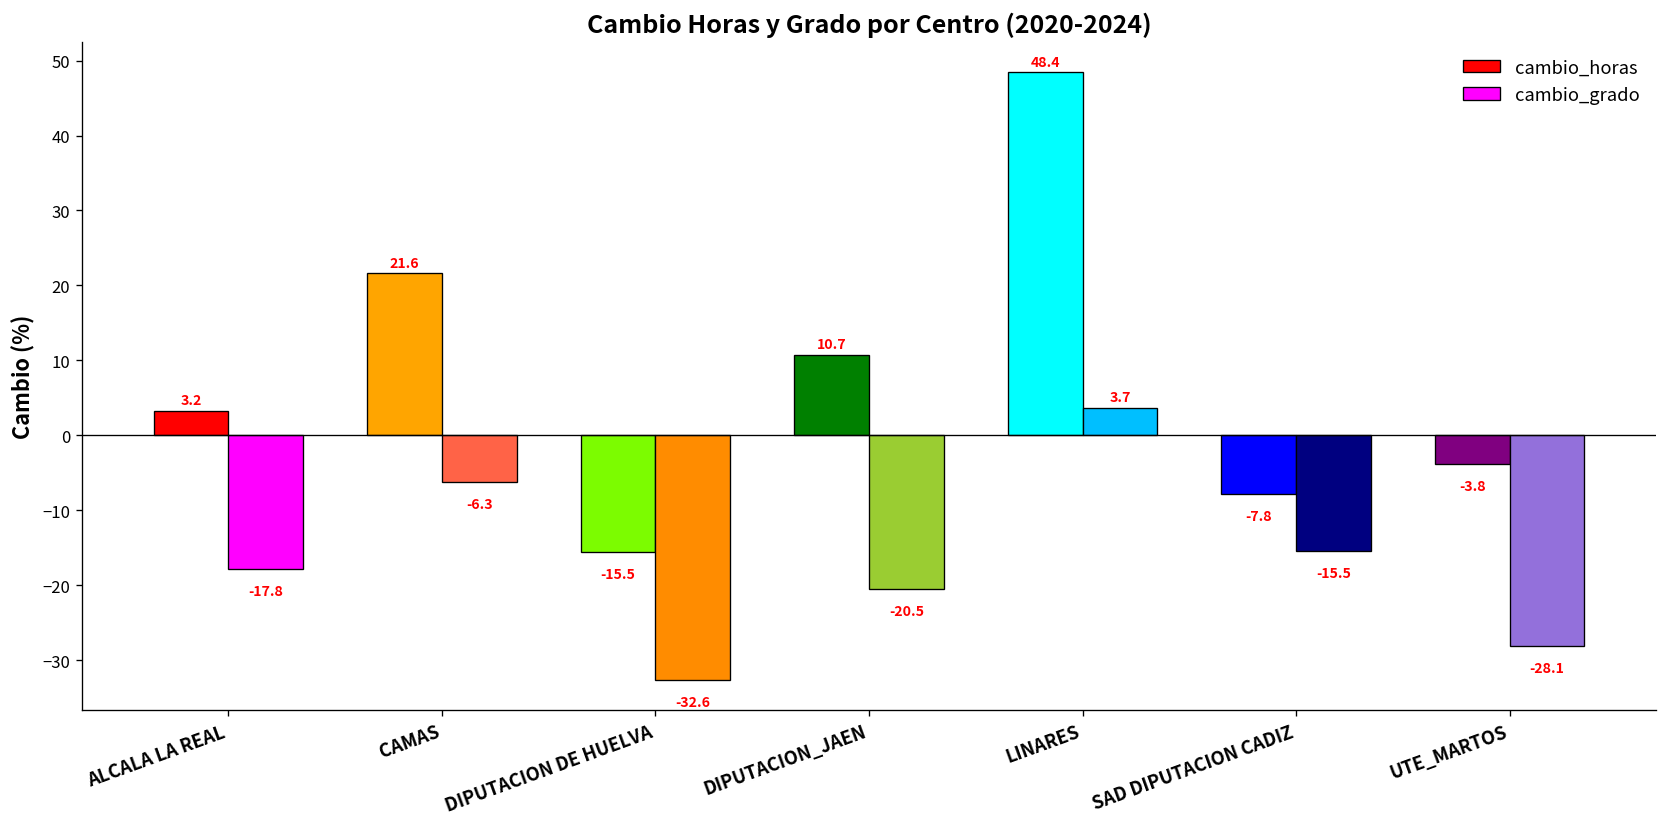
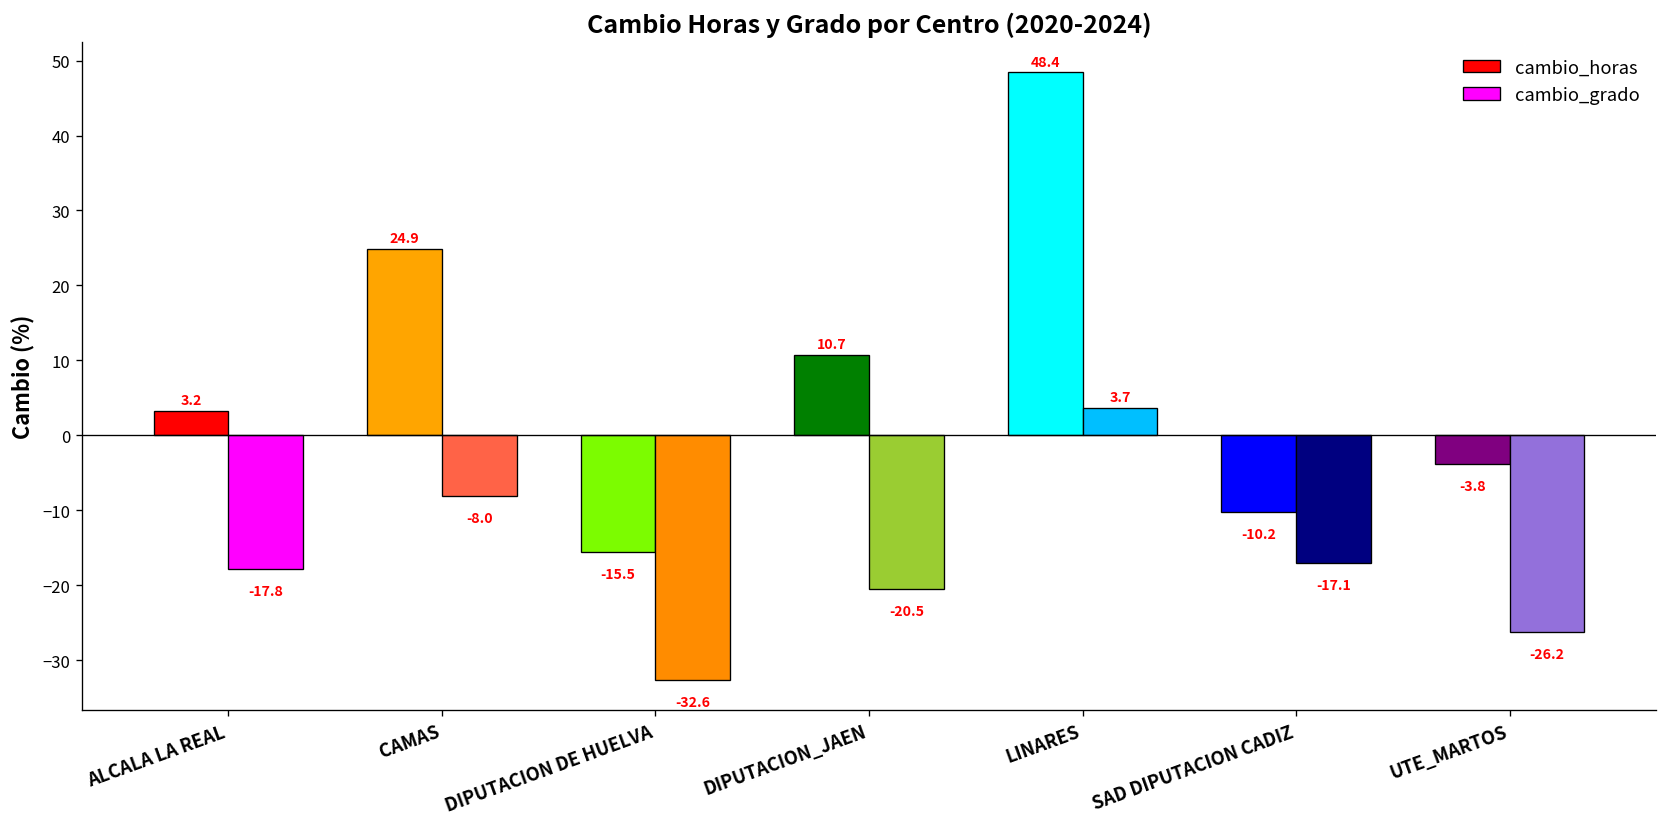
  {
    "cambio_horas": {
      "ALCALA LA REAL": 3.2,
-     "CAMAS": 21.6,
+     "CAMAS": 24.9,
      "DIPUTACION DE HUELVA": -15.5,
      "DIPUTACION_JAEN": 10.7,
      "LINARES": 48.4,
-     "SAD DIPUTACION CADIZ": -7.8,
+     "SAD DIPUTACION CADIZ": -10.2,
      "UTE_MARTOS": -3.8
    },
    "cambio_grado": {
      "ALCALA LA REAL": -17.8,
-     "CAMAS": -6.3,
+     "CAMAS": -8.0,
      "DIPUTACION DE HUELVA": -32.6,
      "DIPUTACION_JAEN": -20.5,
      "LINARES": 3.7,
-     "SAD DIPUTACION CADIZ": -15.5,
-     "UTE_MARTOS": -28.1
+     "SAD DIPUTACION CADIZ": -17.1,
+     "UTE_MARTOS": -26.2
    }
  }
